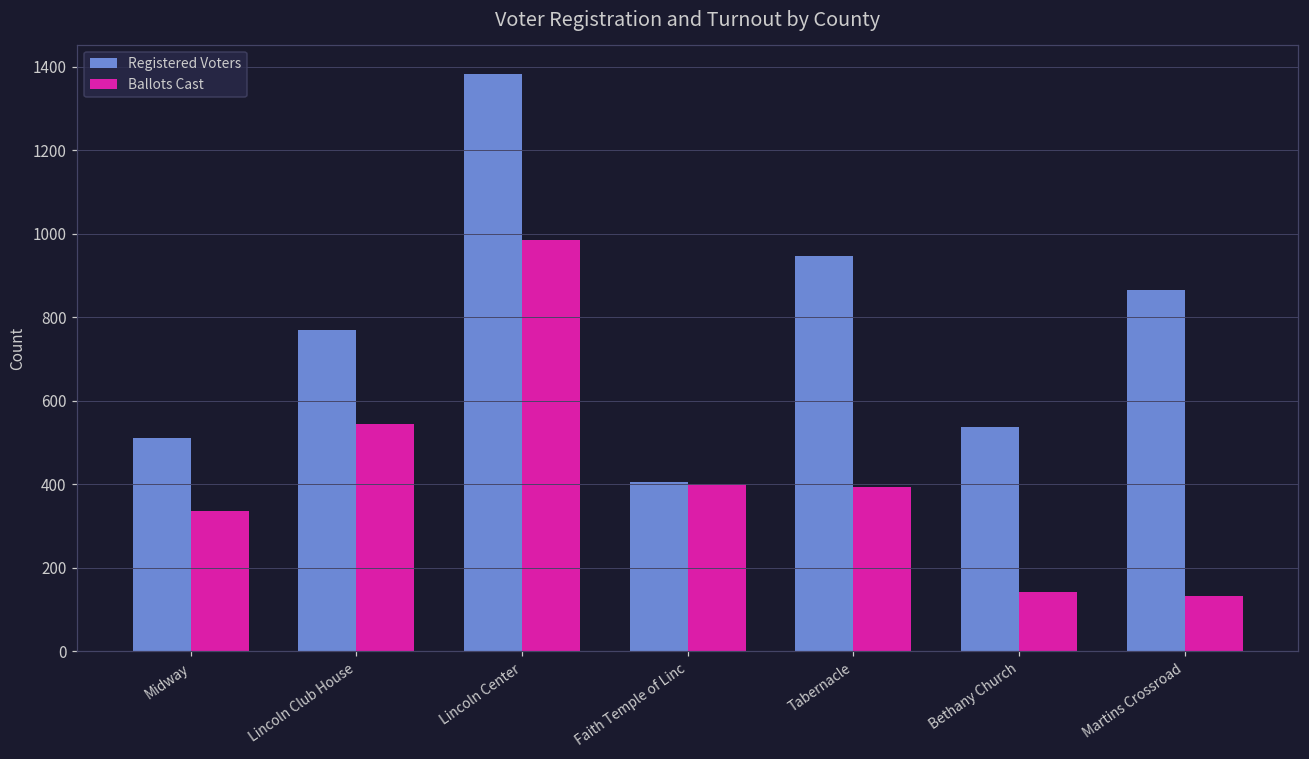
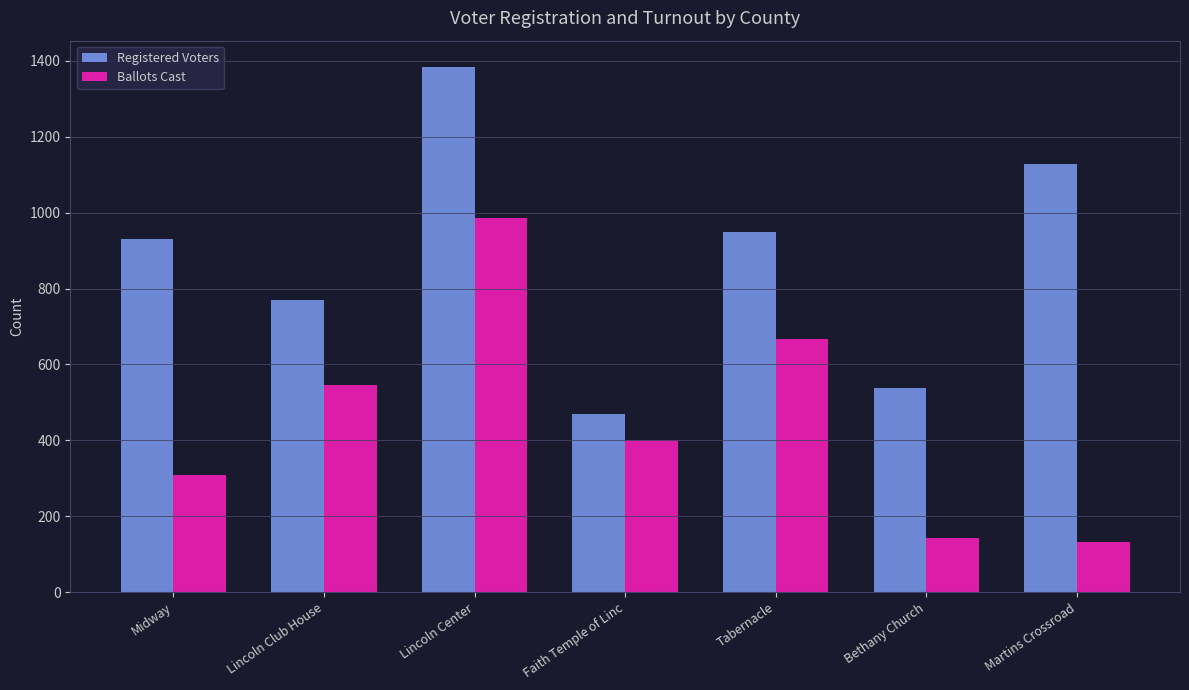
  {
    "Registered Voters": {
-     "Midway": 510,
+     "Midway": 930,
      "Lincoln Club House": 770,
      "Lincoln Center": 1380,
-     "Faith Temple of Linc": 410,
+     "Faith Temple of Linc": 470,
      "Tabernacle": 950,
      "Bethany Church": 540,
-     "Martins Crossroad": 870
+     "Martins Crossroad": 1130
    },
    "Ballots Cast": {
-     "Midway": 340,
+     "Midway": 310,
      "Lincoln Club House": 550,
      "Lincoln Center": 990,
      "Faith Temple of Linc": 400,
-     "Tabernacle": 390,
+     "Tabernacle": 670,
      "Bethany Church": 140,
      "Martins Crossroad": 130
    }
  }
